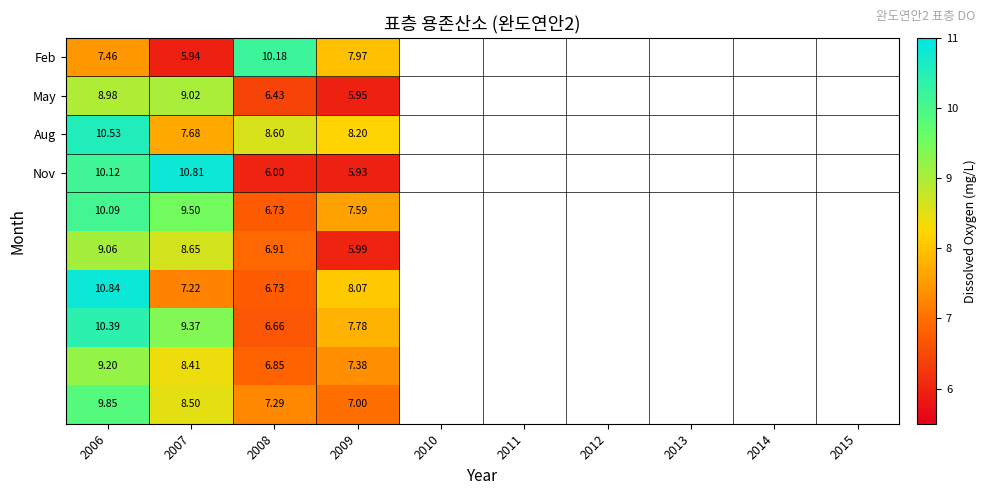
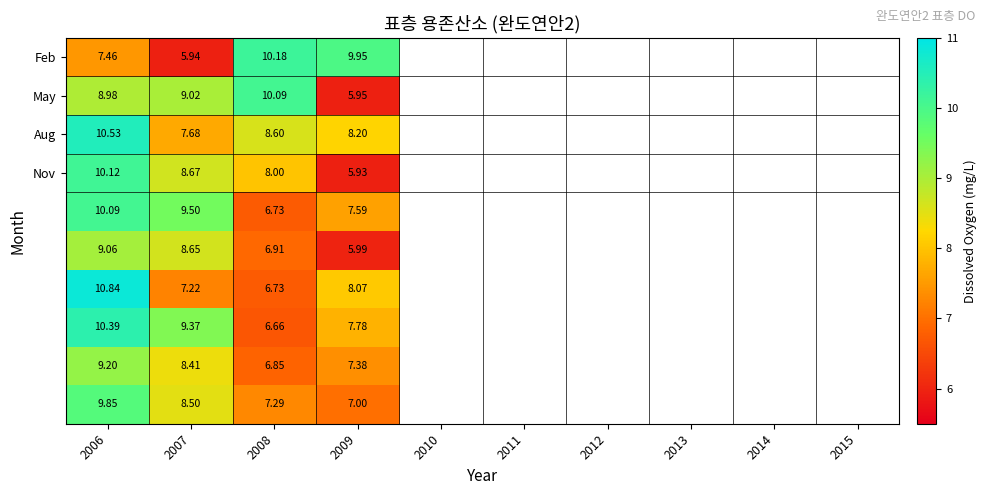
  {
    "Feb": {
      "2006": 7.46,
      "2007": 5.94,
      "2008": 10.18,
-     "2009": 7.97
+     "2009": 9.95
    },
    "May": {
      "2006": 8.98,
      "2007": 9.02,
-     "2008": 6.43,
+     "2008": 10.09,
      "2009": 5.95
    },
    "Aug": {
      "2006": 10.53,
      "2007": 7.68,
      "2008": 8.60,
      "2009": 8.20
    },
    "Nov": {
      "2006": 10.12,
-     "2007": 10.81,
-     "2008": 6.00,
+     "2007": 8.67,
+     "2008": 8.00,
      "2009": 5.93
    }
  }
